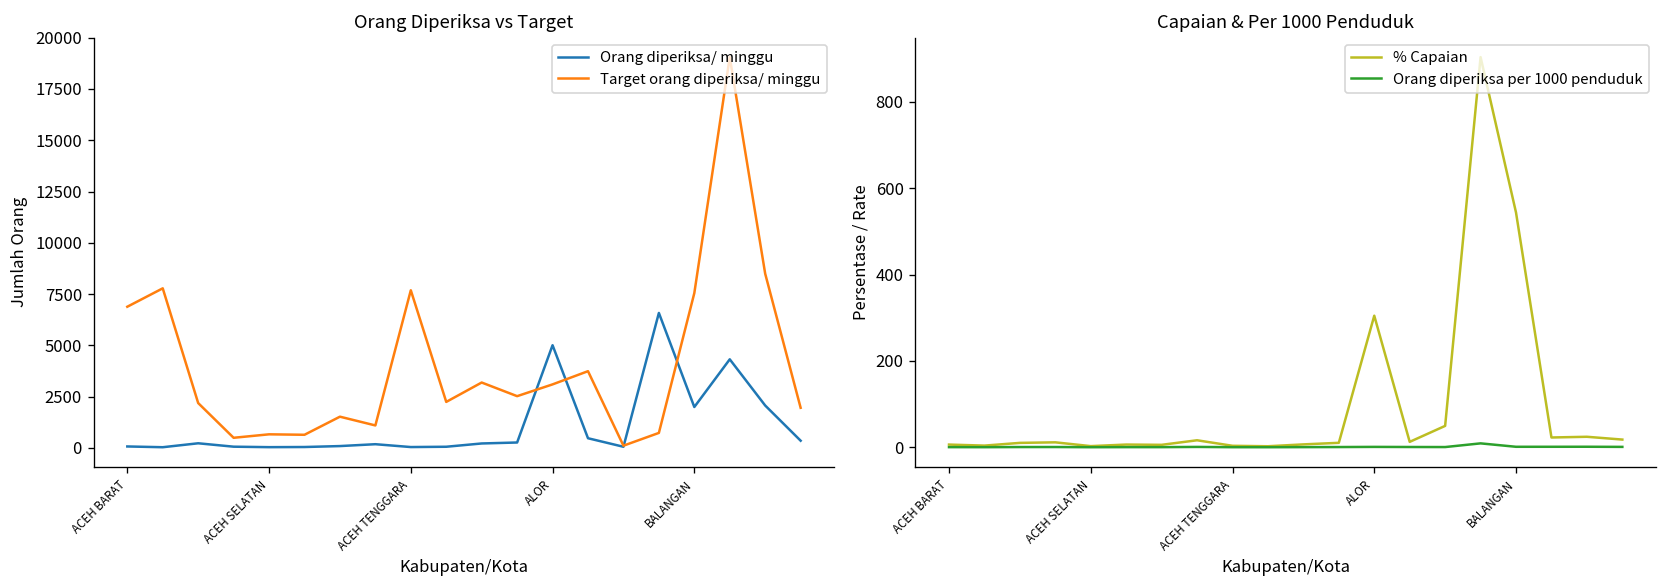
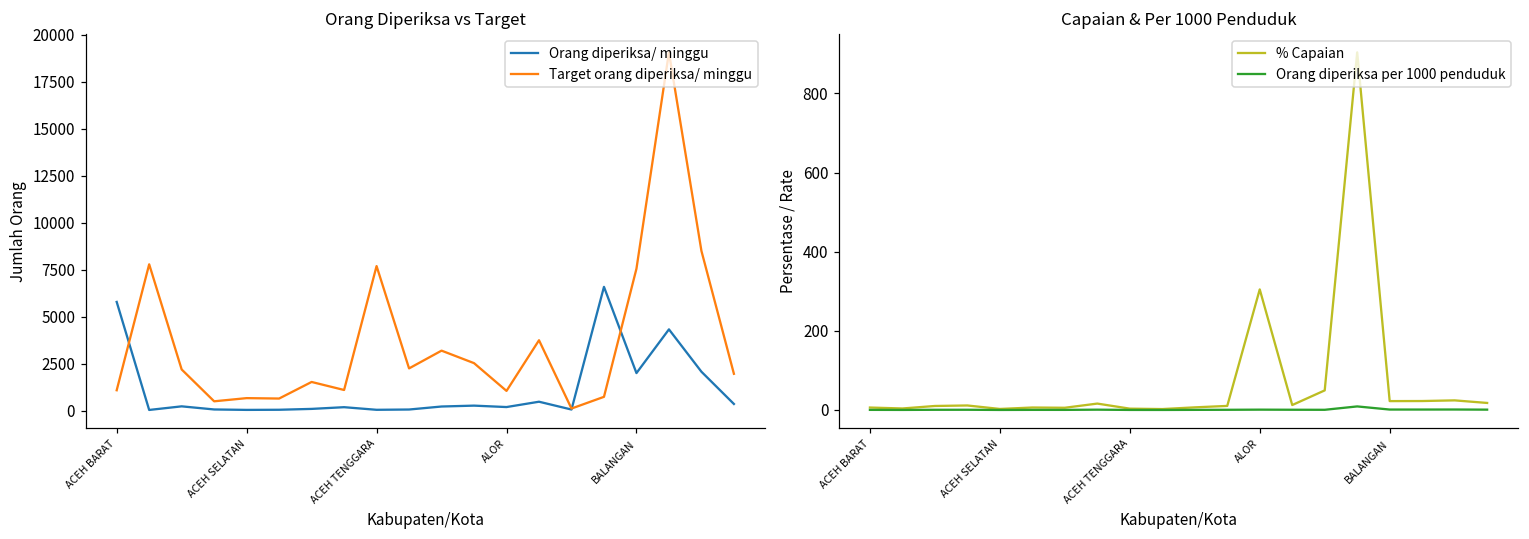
  {
    "Orang Diperiksa vs Target": {
      "Orang diperiksa/ minggu": {
-       "ACEH BARAT": 100,
+       "ACEH BARAT": 5800,
        "ACEH SELATAN": 0,
        "ACEH TENGGARA": 0,
-       "ALOR": 5000,
+       "ALOR": 200,
        "BALANGAN": 2000
      },
      "Target orang diperiksa/ minggu": {
-       "ACEH BARAT": 6900,
+       "ACEH BARAT": 1100,
        "ACEH SELATAN": 700,
        "ACEH TENGGARA": 7700,
-       "ALOR": 3100,
+       "ALOR": 1000,
        "BALANGAN": 7500
      }
    },
    "Capaian & Per 1000 Penduduk": {
      "% Capaian": {
        "ALOR": 300,
-       "BALANGAN": 540
+       "BALANGAN": 20
      },
      "Orang diperiksa per 1000 penduduk": {
        "ALOR": 0,
        "BALANGAN": 0
      }
    }
  }
